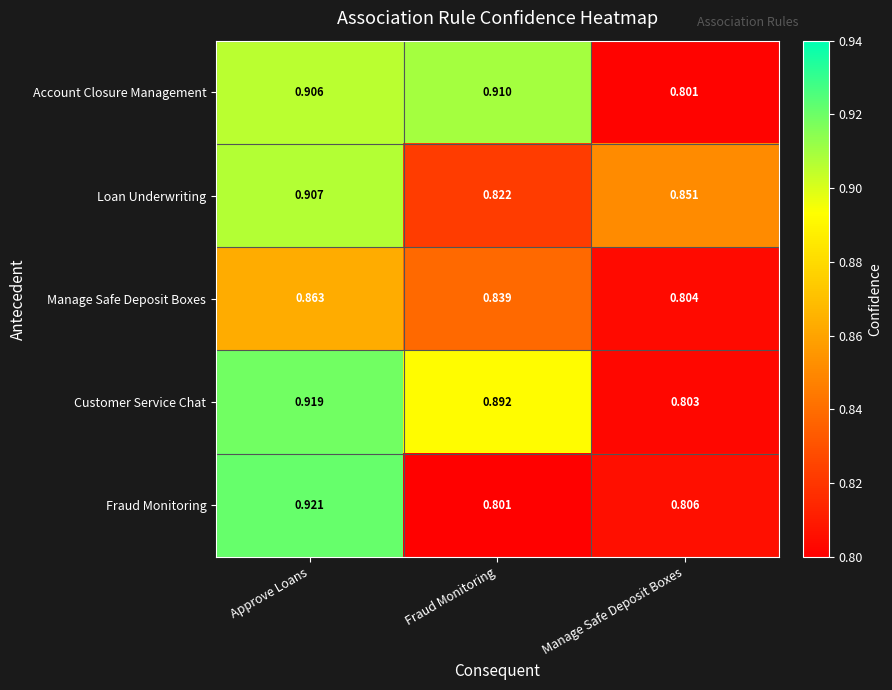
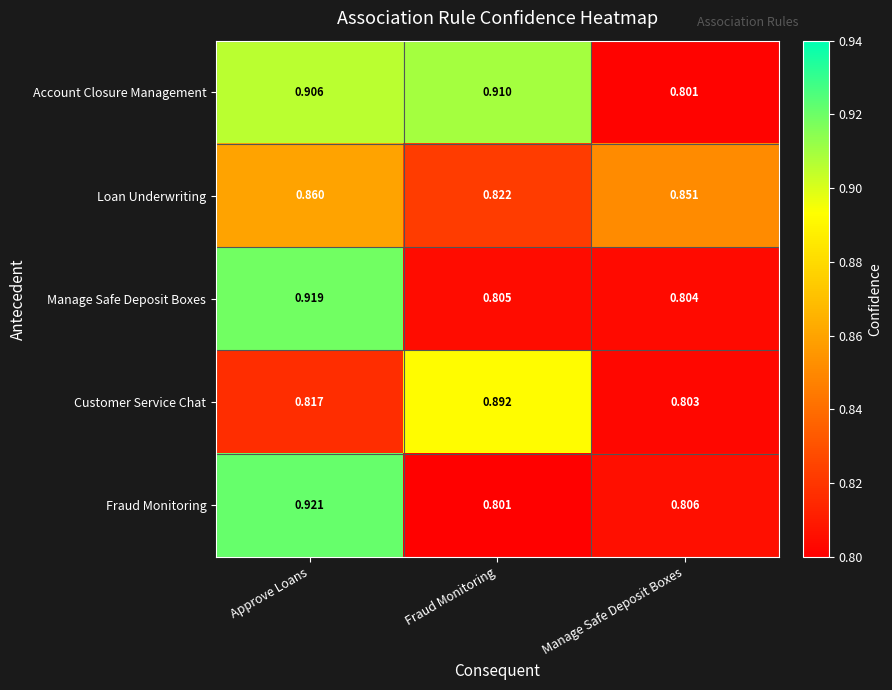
  {
    "Account Closure Management": {
      "Approve Loans": 0.906,
      "Fraud Monitoring": 0.910,
      "Manage Safe Deposit Boxes": 0.801
    },
    "Loan Underwriting": {
-     "Approve Loans": 0.907,
+     "Approve Loans": 0.860,
      "Fraud Monitoring": 0.822,
      "Manage Safe Deposit Boxes": 0.851
    },
    "Manage Safe Deposit Boxes": {
-     "Approve Loans": 0.863,
-     "Fraud Monitoring": 0.839,
+     "Approve Loans": 0.919,
+     "Fraud Monitoring": 0.805,
      "Manage Safe Deposit Boxes": 0.804
    },
    "Customer Service Chat": {
-     "Approve Loans": 0.919,
+     "Approve Loans": 0.817,
      "Fraud Monitoring": 0.892,
      "Manage Safe Deposit Boxes": 0.803
    },
    "Fraud Monitoring": {
      "Approve Loans": 0.921,
      "Fraud Monitoring": 0.801,
      "Manage Safe Deposit Boxes": 0.806
    }
  }
